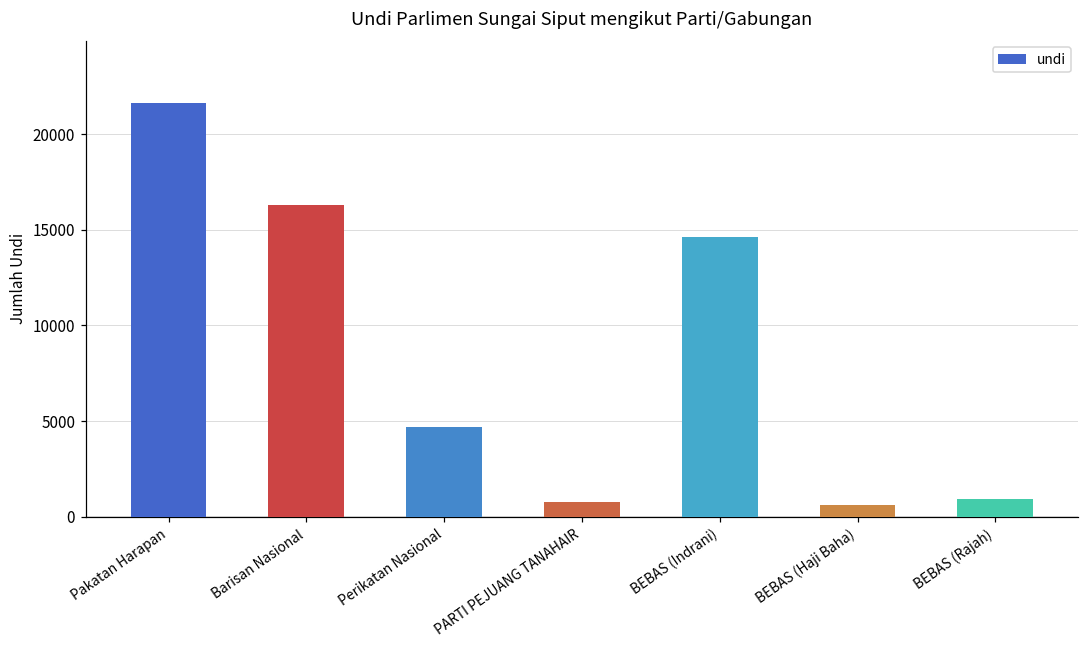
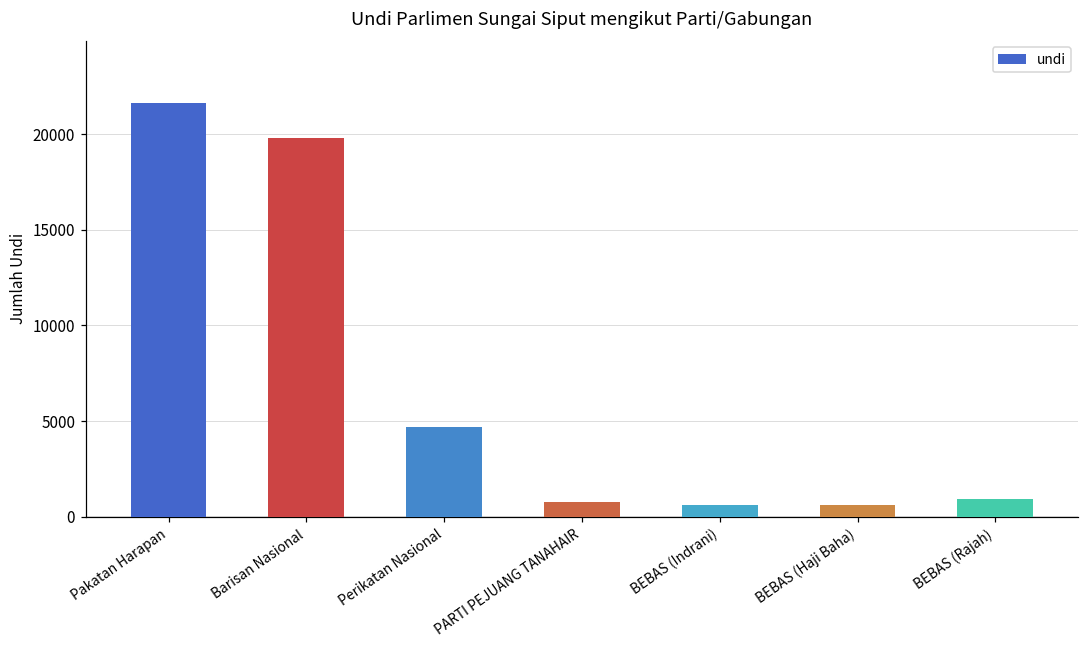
  {
    "Pakatan Harapan": 21600,
-   "Barisan Nasional": 16300,
+   "Barisan Nasional": 19800,
    "Perikatan Nasional": 4700,
    "PARTI PEJUANG TANAHAIR": 800,
-   "BEBAS (Indrani)": 14600,
+   "BEBAS (Indrani)": 600,
    "BEBAS (Haji Baha)": 600,
    "BEBAS (Rajah)": 1000
  }
